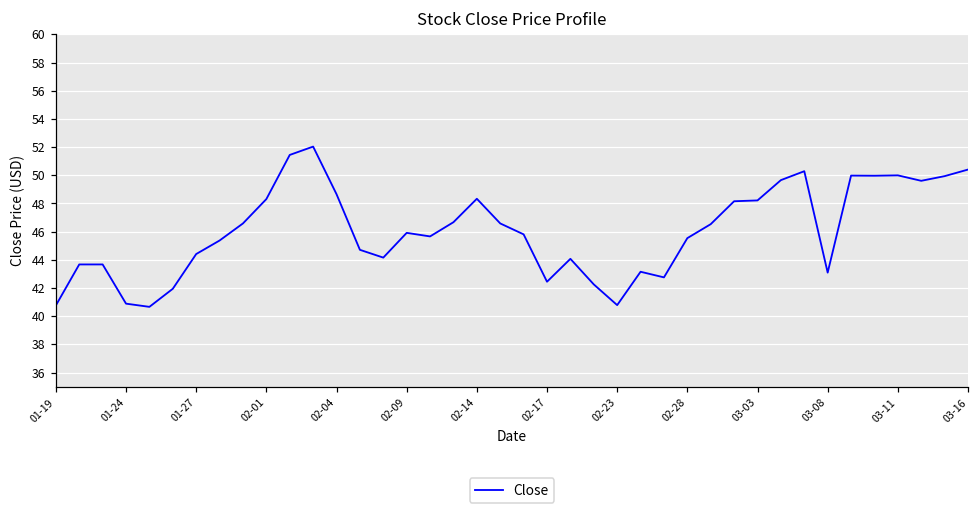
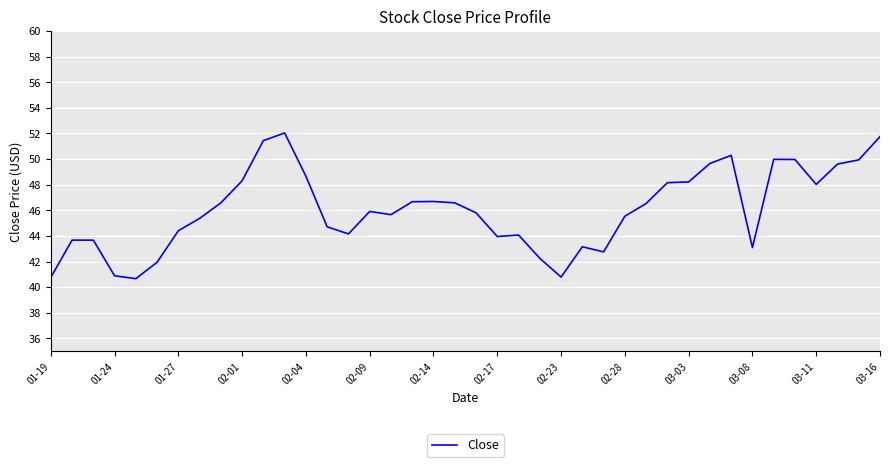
  {
    "01-19": 40.8,
    "01-24": 40.9,
    "01-27": 44.4,
    "02-01": 48.3,
    "02-04": 48.7,
    "02-09": 45.9,
-   "02-14": 48.3,
-   "02-17": 42.4,
+   "02-14": 46.7,
+   "02-17": 44.0,
    "02-23": 40.8,
    "02-28": 45.5,
    "03-03": 48.2,
    "03-08": 43.1,
-   "03-11": 50.0,
-   "03-16": 50.4
+   "03-11": 48.0,
+   "03-16": 51.8
  }
